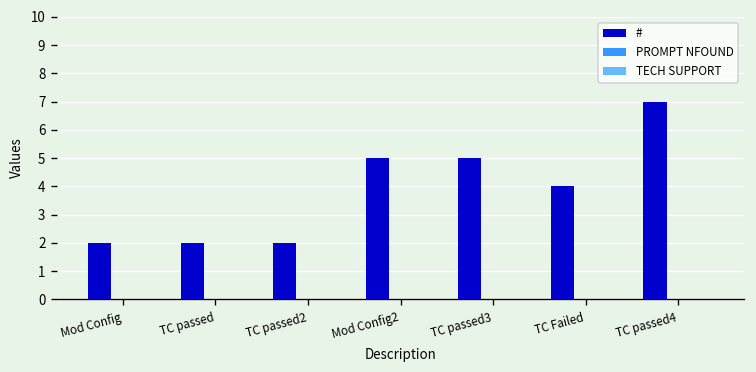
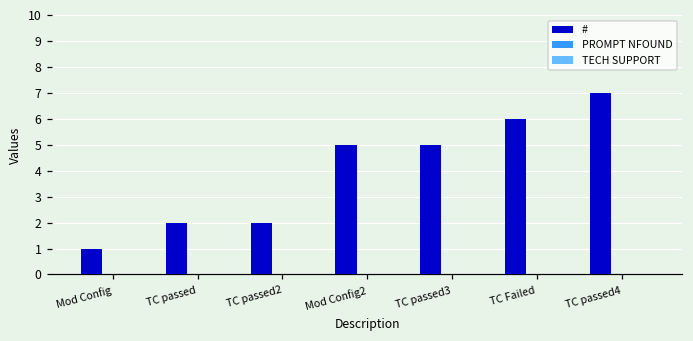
  {
    "#": {
-     "Mod Config": 2,
+     "Mod Config": 1,
      "TC passed": 2,
      "TC passed2": 2,
      "Mod Config2": 5,
      "TC passed3": 5,
-     "TC Failed": 4,
+     "TC Failed": 6,
      "TC passed4": 7
    },
    "PROMPT NFOUND": {
      "Mod Config": 0,
      "TC passed": 0,
      "TC passed2": 0,
      "Mod Config2": 0,
      "TC passed3": 0,
      "TC Failed": 0,
      "TC passed4": 0
    },
    "TECH SUPPORT": {
      "Mod Config": 0,
      "TC passed": 0,
      "TC passed2": 0,
      "Mod Config2": 0,
      "TC passed3": 0,
      "TC Failed": 0,
      "TC passed4": 0
    }
  }
